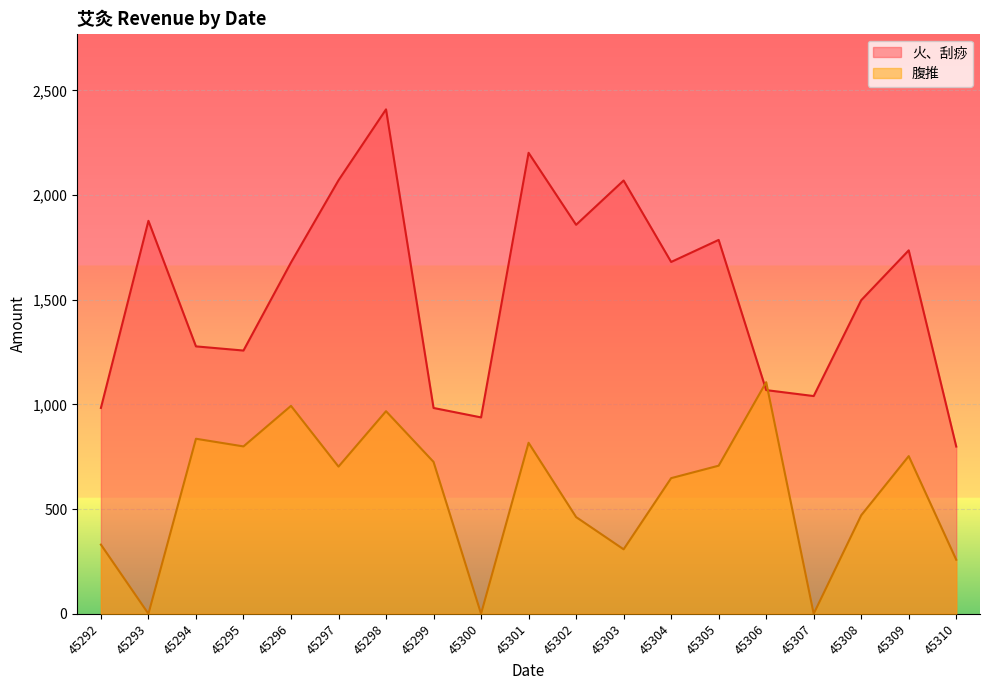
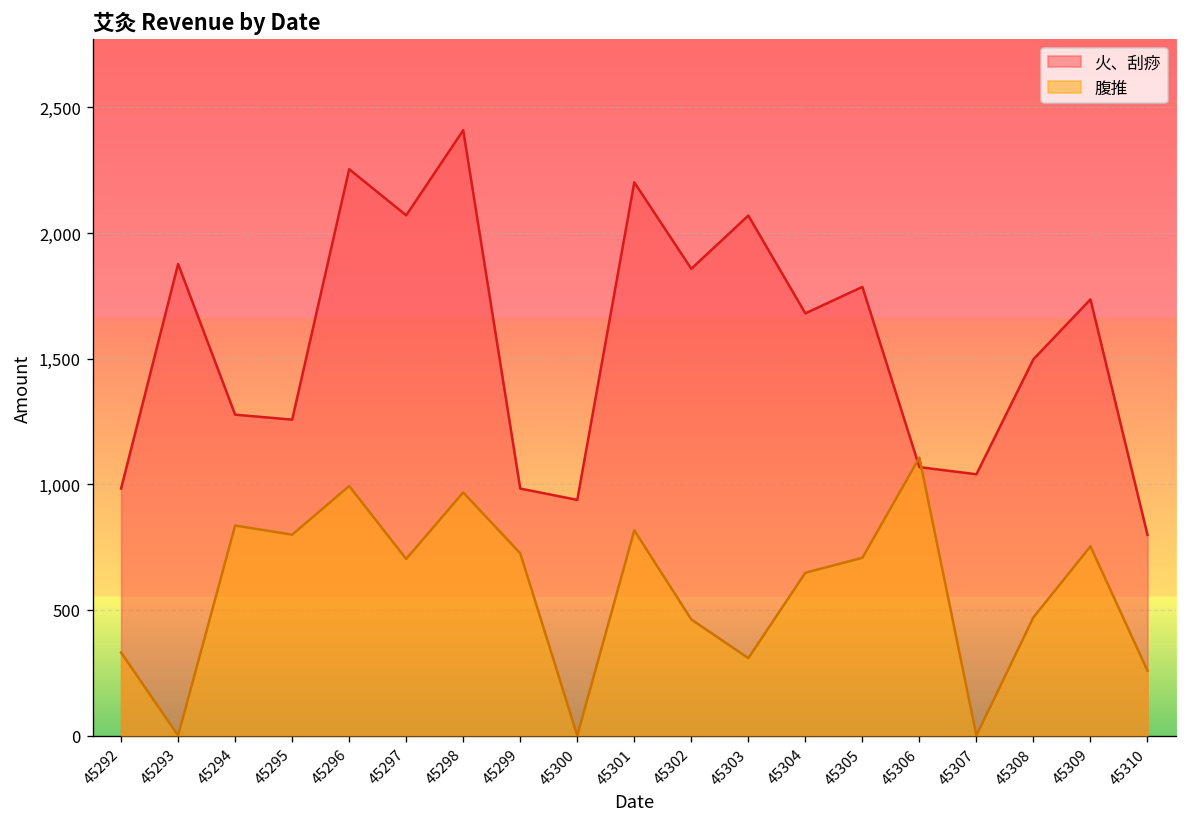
  {
    "火、刮痧": {
      "45292": "980",
      "45293": "1,880",
      "45294": "1,280",
      "45295": "1,260",
-     "45296": "1,680",
+     "45296": "2,250",
      "45297": "2,070",
      "45298": "2,410",
      "45299": "980",
      "45300": "940",
      "45301": "2,200",
      "45302": "1,860",
      "45303": "2,070",
      "45304": "1,680",
      "45305": "1,790",
      "45306": "1,070",
      "45307": "1,040",
      "45308": "1,500",
      "45309": "1,740",
      "45310": "800"
    },
    "腹推": {
      "45292": "330",
      "45293": "0",
      "45294": "840",
      "45295": "800",
      "45296": "990",
      "45297": "700",
      "45298": "970",
      "45299": "730",
      "45300": "0",
      "45301": "820",
      "45302": "460",
      "45303": "310",
      "45304": "650",
      "45305": "710",
      "45306": "1,110",
      "45307": "0",
      "45308": "470",
      "45309": "750",
      "45310": "260"
    }
  }
